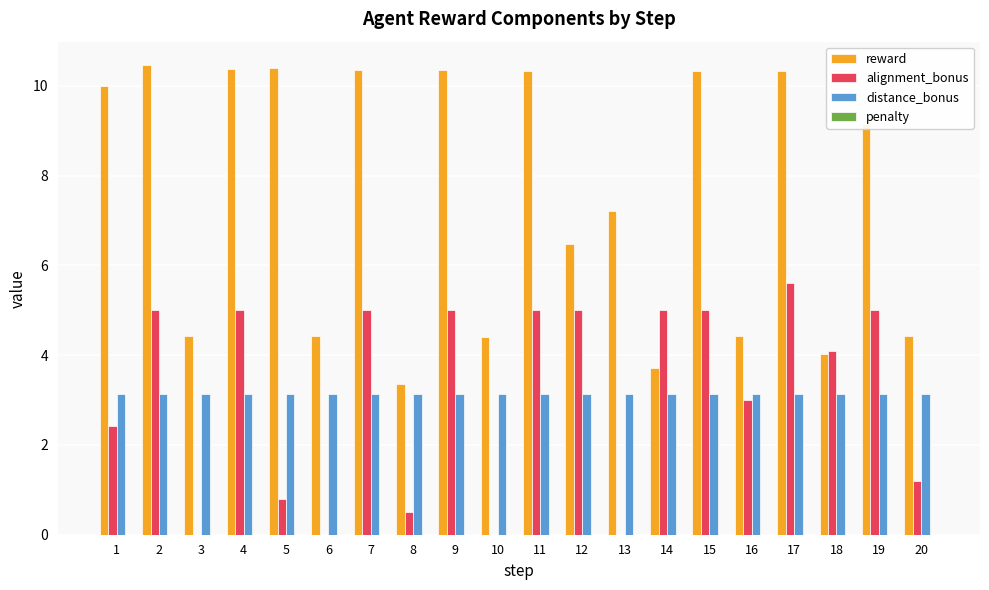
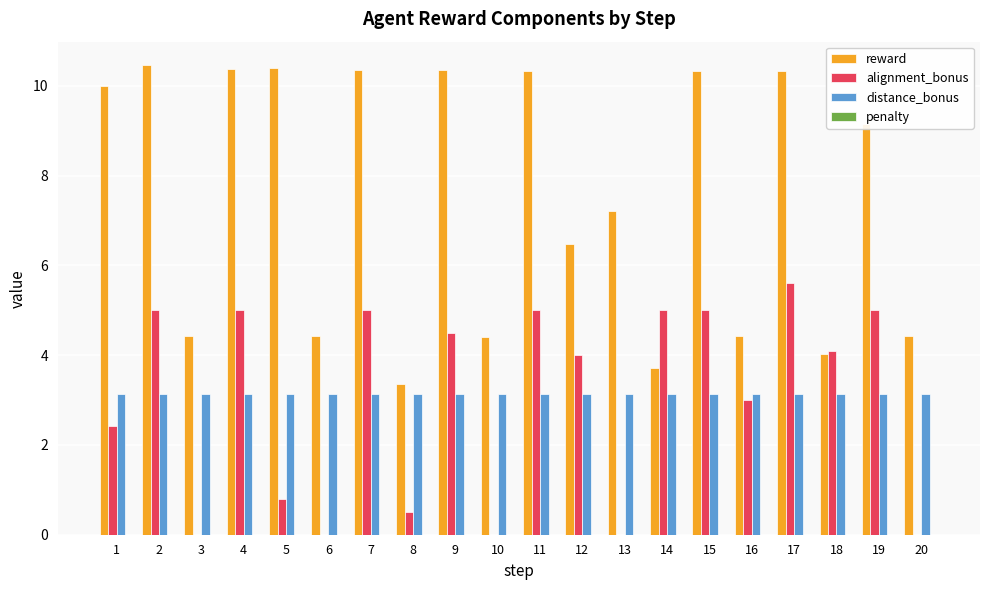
  {
    "reward": {
      "1": 10.0,
      "2": 10.5,
      "3": 4.4,
      "4": 10.4,
      "5": 10.4,
      "6": 4.4,
      "7": 10.4,
      "8": 3.4,
      "9": 10.3,
      "10": 4.4,
      "11": 10.3,
      "12": 6.5,
      "13": 7.2,
      "14": 3.7,
      "15": 10.3,
      "16": 4.4,
      "17": 10.3,
      "18": 4.0,
      "20": 4.4
    },
    "alignment_bonus": {
      "1": 2.4,
      "2": 5.0,
      "3": 0.0,
      "4": 5.0,
      "5": 0.8,
      "6": 0.0,
      "7": 5.0,
      "8": 0.5,
-     "9": 5.0,
+     "9": 4.5,
      "10": 0.0,
      "11": 5.0,
-     "12": 5,
+     "12": 4,
      "13": 0.0,
      "14": 5.0,
      "15": 5.0,
      "16": 3.0,
      "17": 5.6,
      "18": 4.1,
      "19": 5.0,
-     "20": 1.2
+     "20": 0.0
    },
    "distance_bonus": {
      "1": 3.1,
      "2": 3.1,
      "3": 3.1,
      "4": 3.1,
      "5": 3.1,
      "6": 3.1,
      "7": 3.1,
      "8": 3.1,
      "9": 3.1,
      "10": 3.1,
      "11": 3.1,
      "12": 3.1,
      "13": 3.1,
      "14": 3.1,
      "15": 3.1,
      "16": 3.1,
      "17": 3.1,
      "18": 3.1,
      "19": 3.1,
      "20": 3.1
    },
    "penalty": {
      "1": 0.0,
      "2": 0.0,
      "3": 0.0,
      "4": 0.0,
      "5": 0.0,
      "6": 0.0,
      "7": 0.0,
      "8": 0.0,
      "9": 0.0,
      "10": 0.0,
      "11": 0.0,
      "12": 0.0,
      "13": 0.0,
      "14": 0.0,
      "15": 0.0,
      "16": 0.0,
      "17": 0.0,
      "18": 0.0,
      "19": 0.0,
      "20": 0.0
    }
  }
